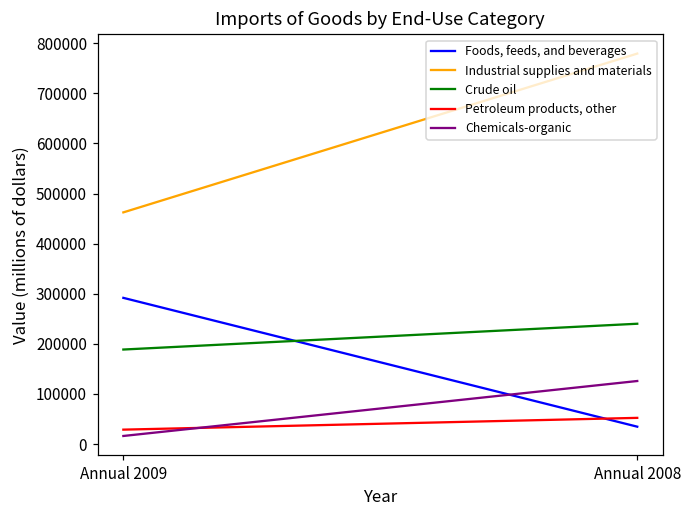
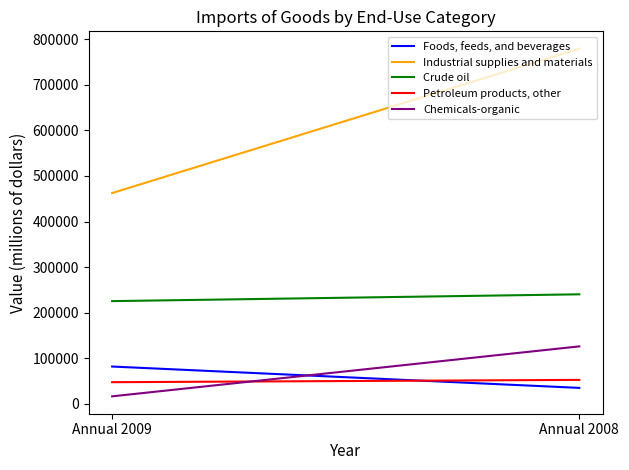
  {
    "Foods, feeds, and beverages": {
-     "Annual 2009": 290000,
+     "Annual 2009": 80000,
      "Annual 2008": 30000
    },
    "Industrial supplies and materials": {
      "Annual 2009": 460000
    },
    "Crude oil": {
-     "Annual 2009": 190000,
+     "Annual 2009": 230000,
      "Annual 2008": 240000
    },
    "Petroleum products, other": {
-     "Annual 2009": 30000,
+     "Annual 2009": 50000,
      "Annual 2008": 50000
    },
    "Chemicals-organic": {
      "Annual 2009": 20000,
      "Annual 2008": 130000
    }
  }
